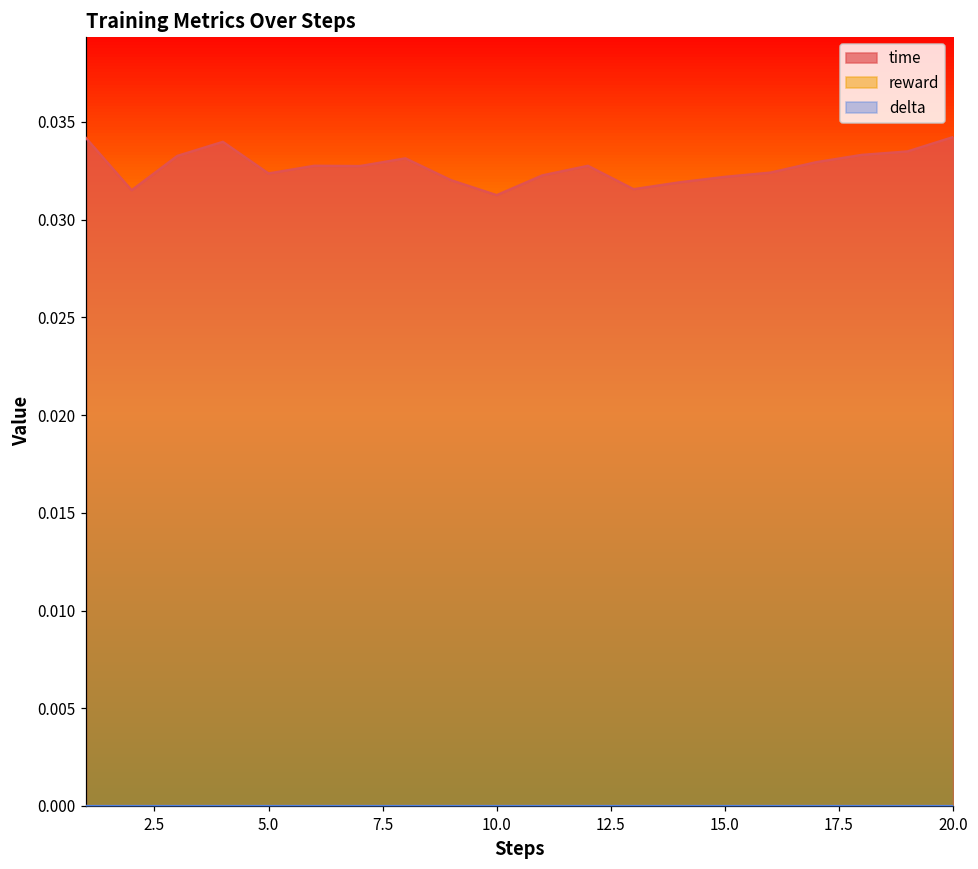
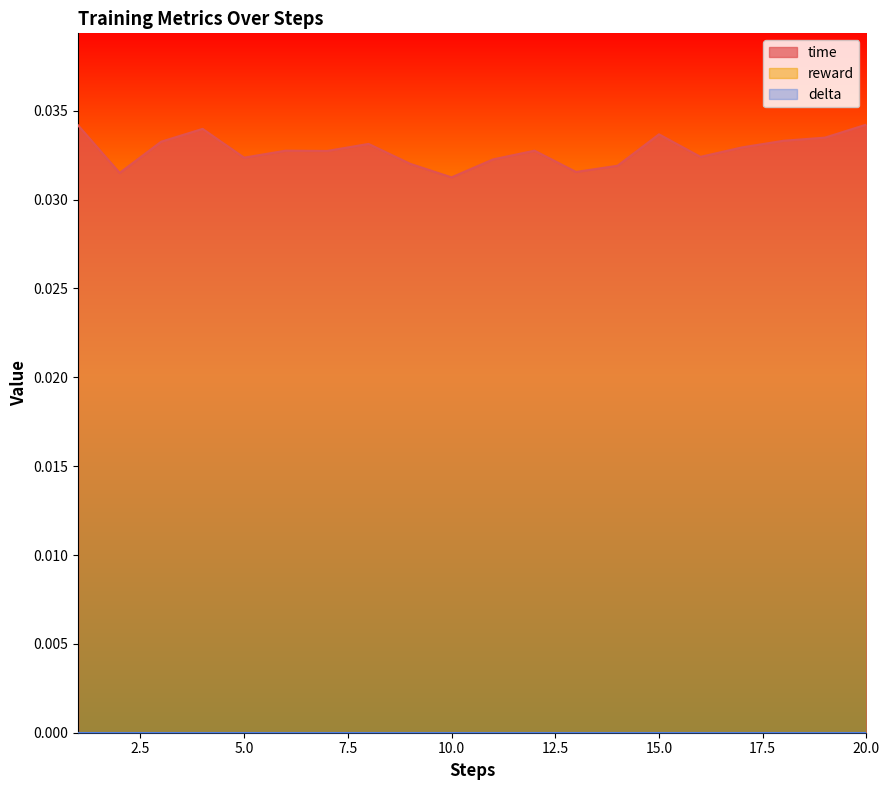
  {
    "time": {
      "5.0": 0.0324,
      "10.0": 0.0313,
-     "15.0": 0.0322,
+     "15.0": 0.0337,
      "20.0": 0.0342
    },
    "delta": {
      "5.0": 0.0000,
      "10.0": 0.0000,
      "15.0": 0.0000,
      "20.0": 0.0000
    }
  }
